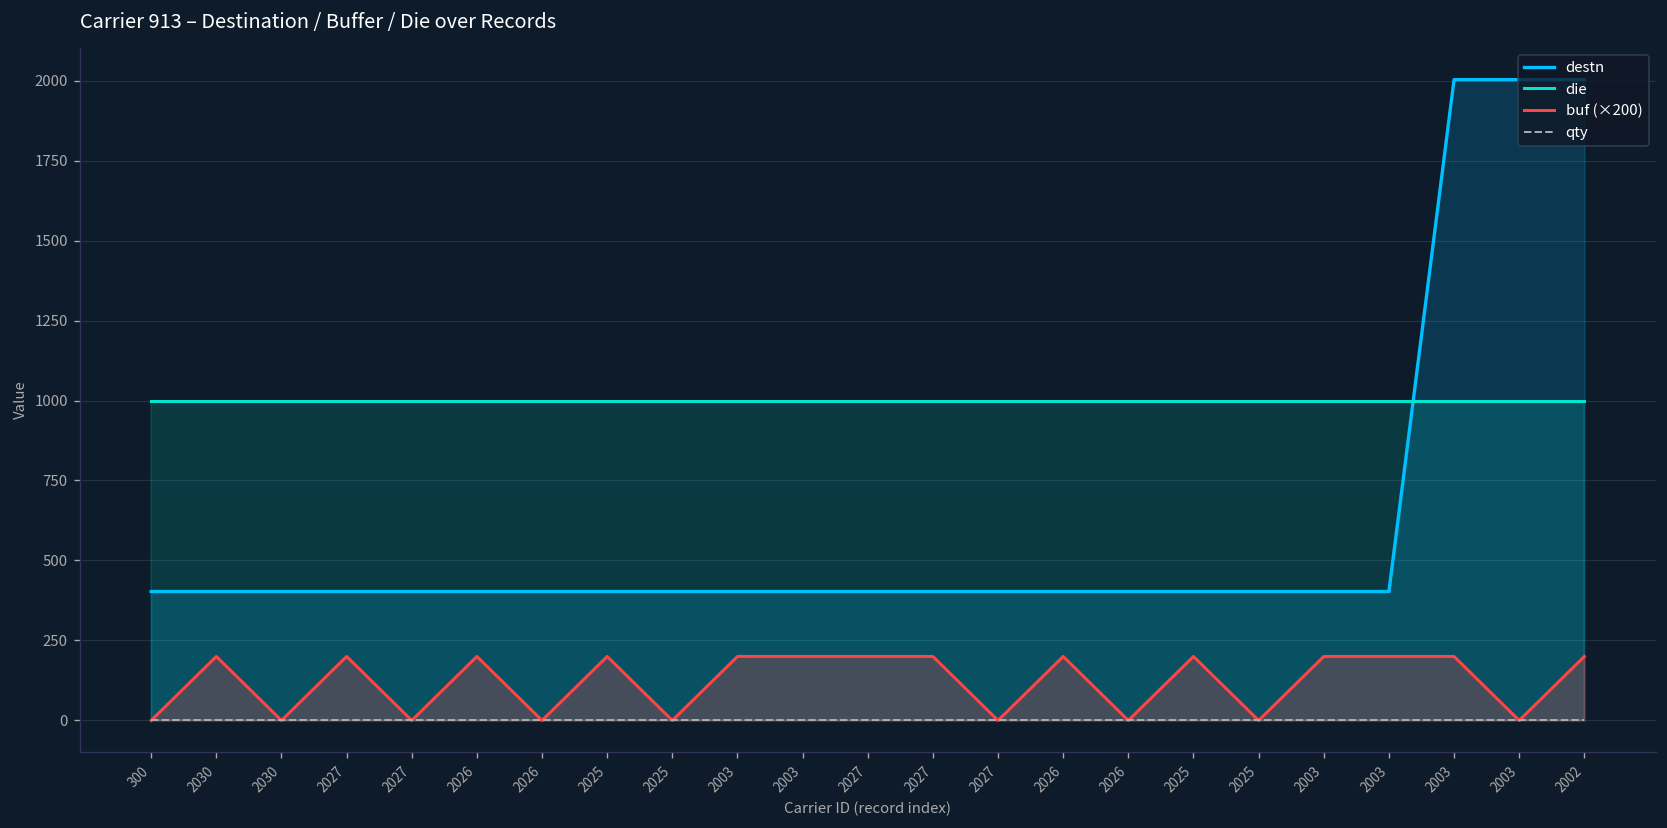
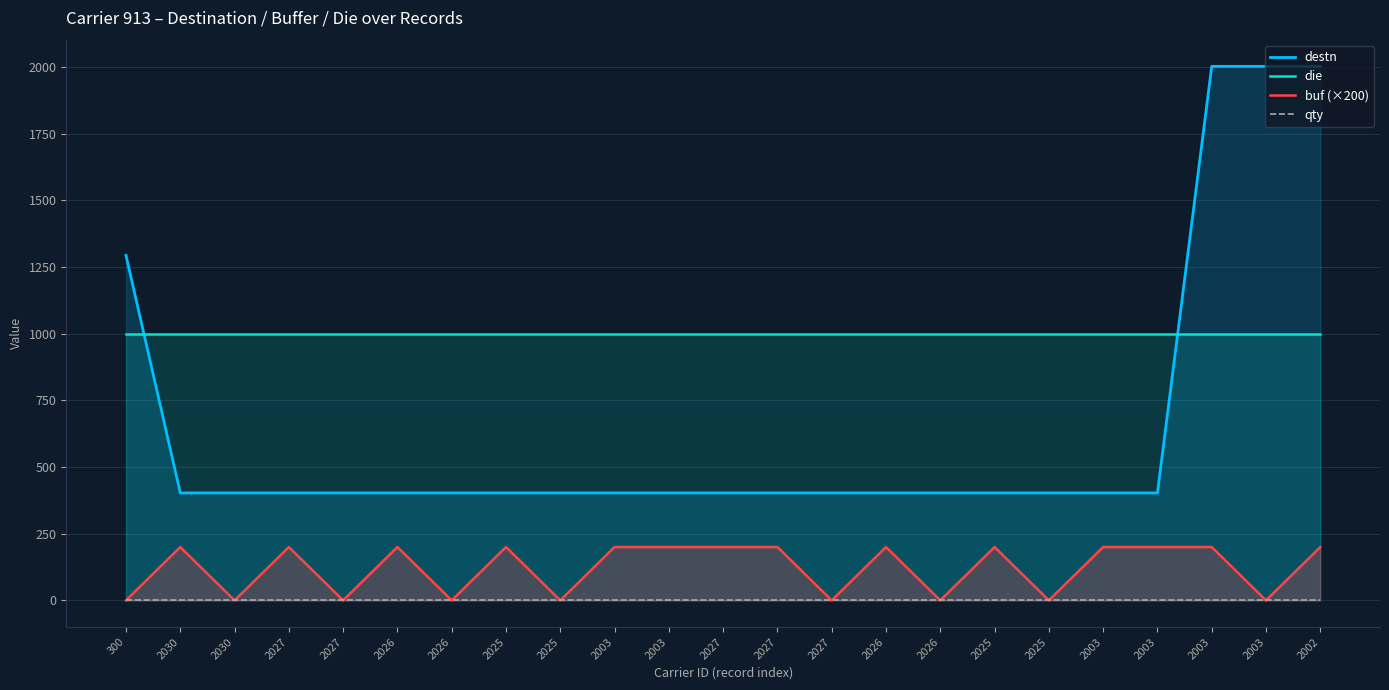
  {
    "destn": {
-     "300": 400
+     "300": 1290
    },
    "die": {
      "300": 1000,
      "2002": 1000
    },
    "buf (×200)": {
      "2002": 200
    },
    "qty": {
      "2002": 0
    }
  }
